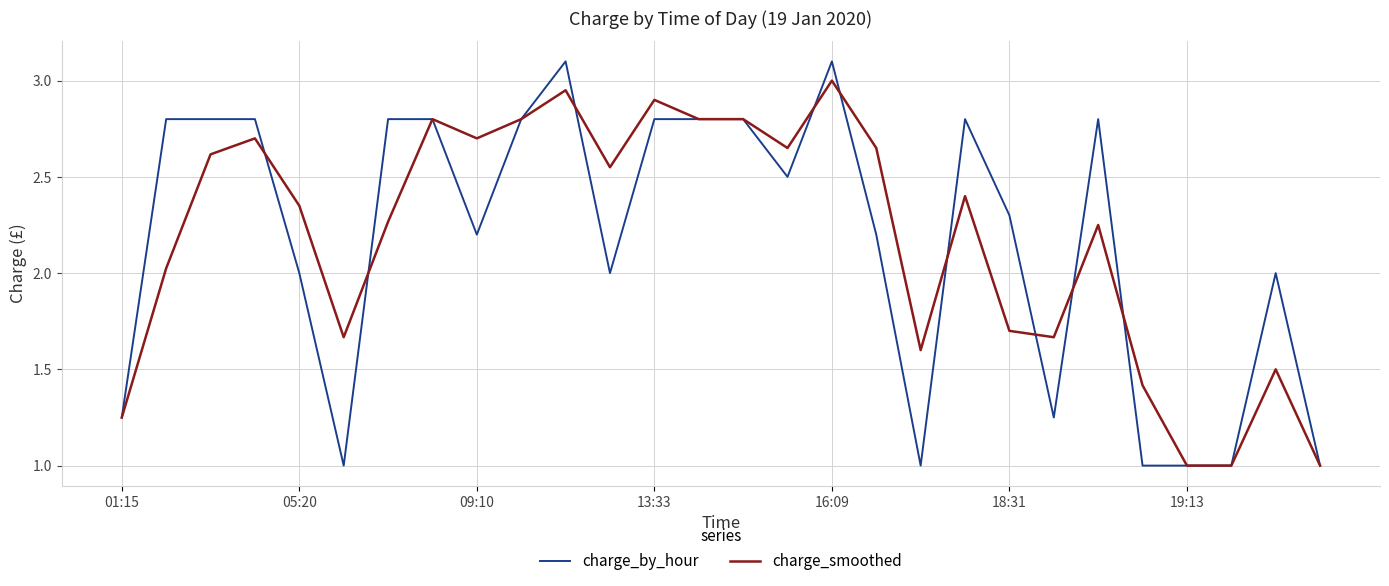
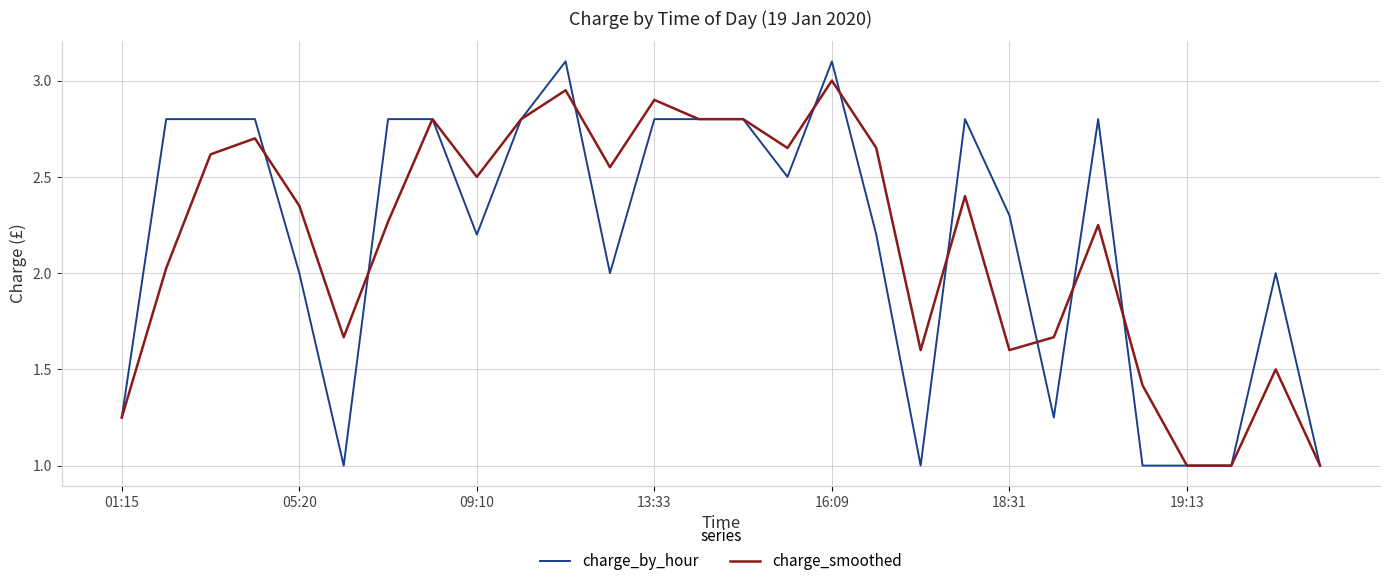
  {
    "charge_by_hour": {
      "05:20": 2.0,
      "09:10": 2.2,
      "13:33": 2.8,
      "16:09": 3.1,
      "18:31": 2.3
    },
    "charge_smoothed": {
      "05:20": 2.35,
-     "09:10": 2.7,
+     "09:10": 2.5,
      "13:33": 2.9,
      "16:09": 3.0,
-     "18:31": 1.7
+     "18:31": 1.6
    }
  }
